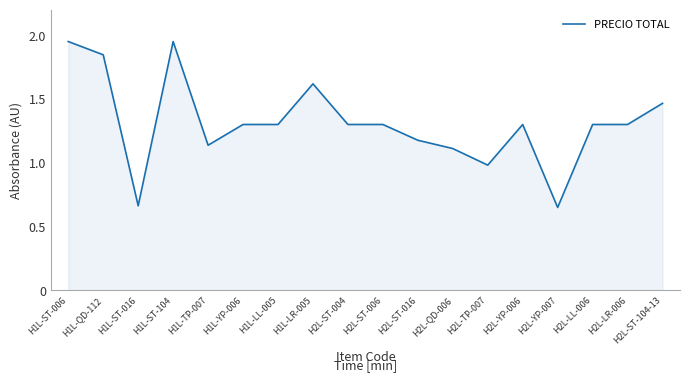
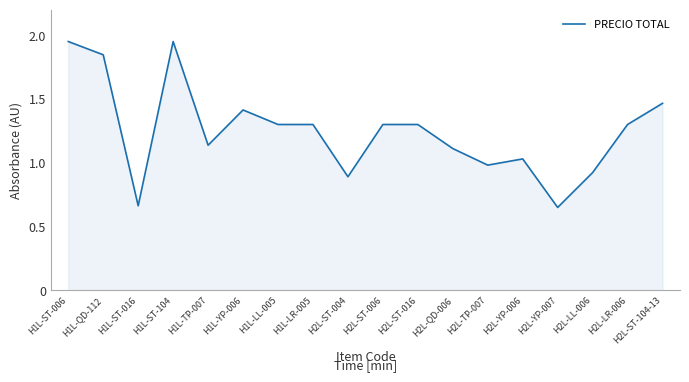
  {
    "H1L-ST-006": 1.95,
    "H1L-QD-112": 1.85,
    "H1L-ST-016": 0.66,
    "H1L-ST-104": 1.95,
    "H1L-TP-007": 1.14,
-   "H1L-YP-006": 1.30,
+   "H1L-YP-006": 1.41,
    "H1L-LL-005": 1.30,
-   "H1L-LR-005": 1.62,
-   "H2L-ST-004": 1.30,
+   "H1L-LR-005": 1.30,
+   "H2L-ST-004": 0.89,
    "H2L-ST-006": 1.30,
-   "H2L-ST-016": 1.18,
+   "H2L-ST-016": 1.30,
    "H2L-QD-006": 1.11,
    "H2L-TP-007": 0.98,
-   "H2L-YP-006": 1.30,
+   "H2L-YP-006": 1.03,
    "H2L-YP-007": 0.65,
-   "H2L-LL-006": 1.30,
+   "H2L-LL-006": 0.92,
    "H2L-LR-006": 1.30,
    "H2L-ST-104-13": 1.47
  }
